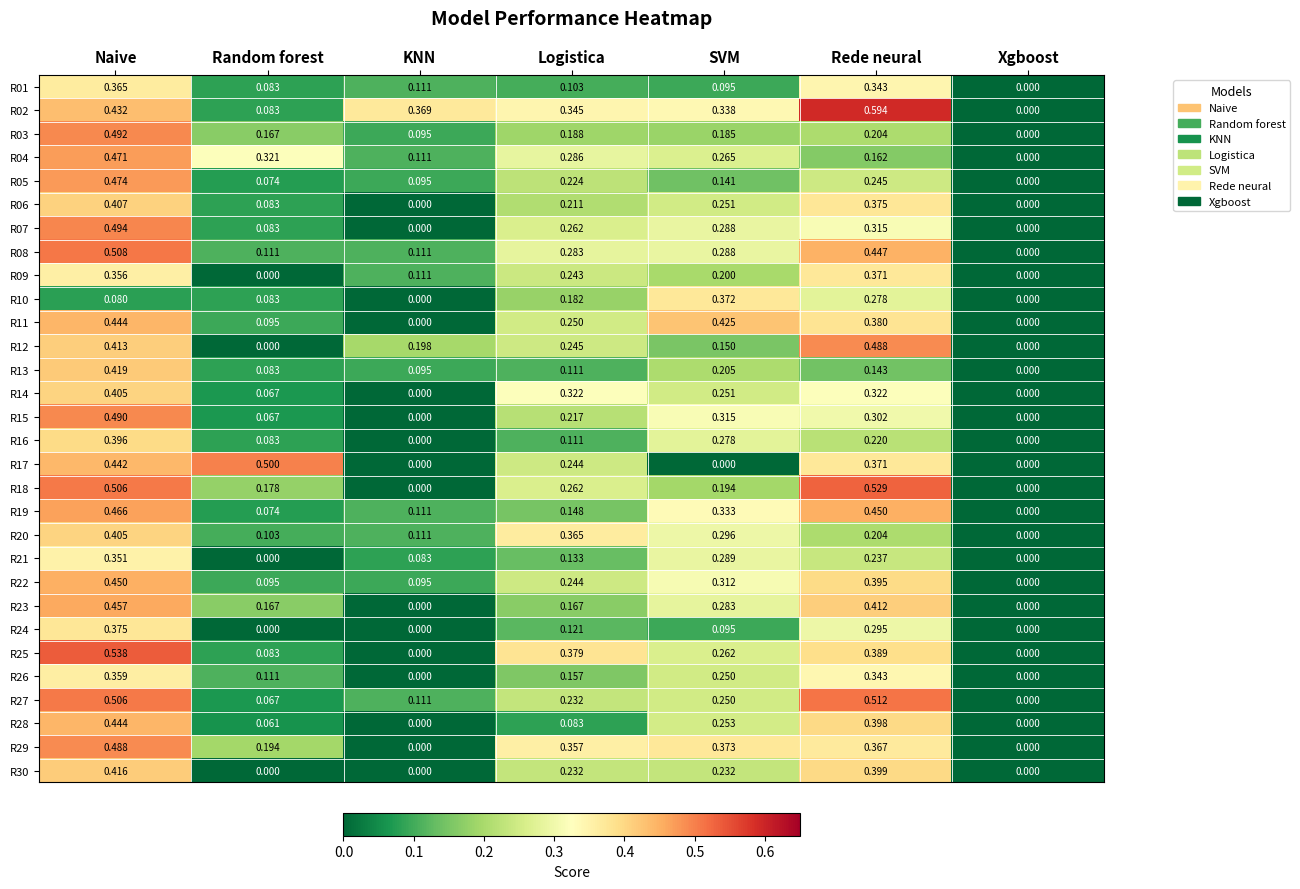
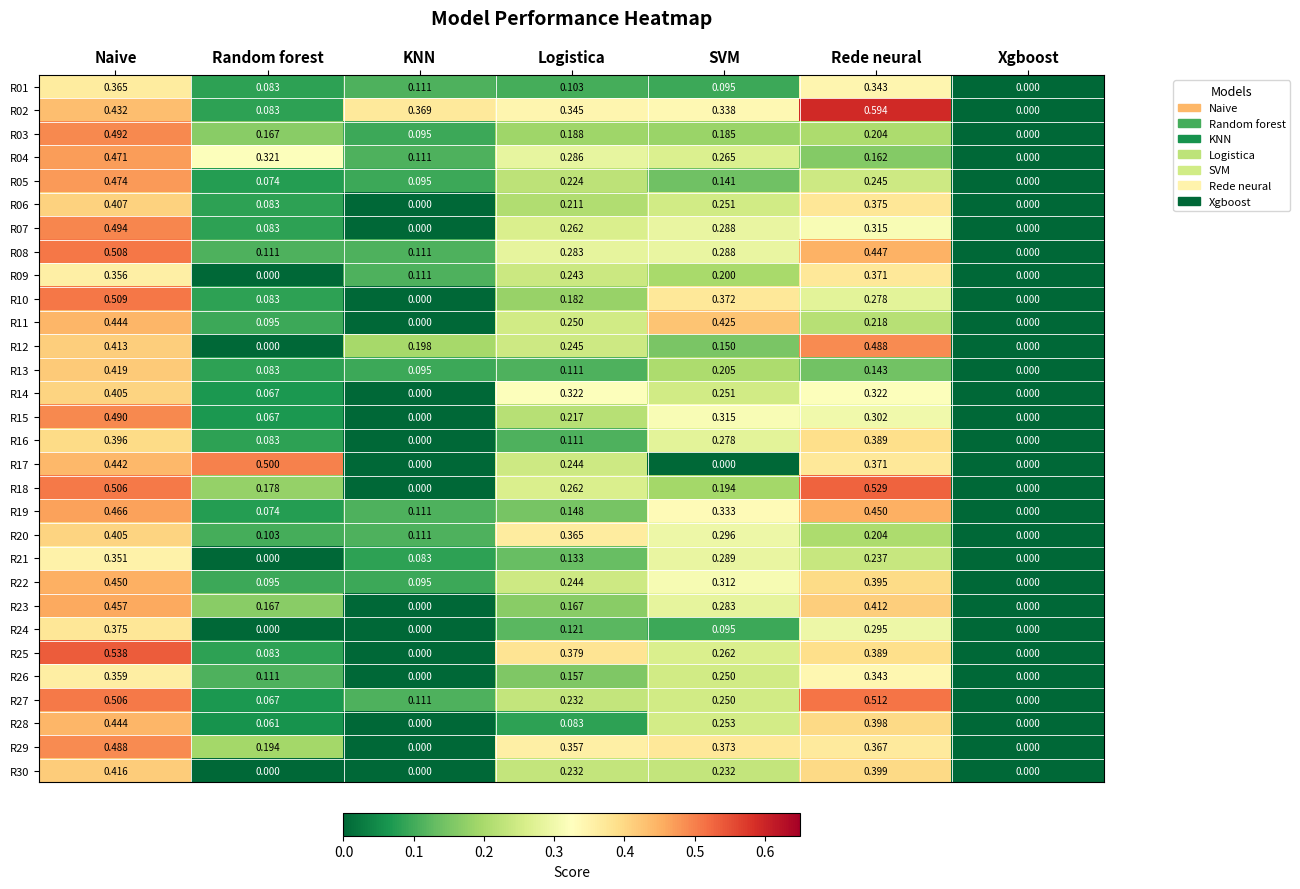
  {
    "R10": {
-     "Naive": 0.080,
+     "Naive": 0.509,
      "Random forest": 0.083,
      "KNN": 0.000,
      "Logistica": 0.182,
      "SVM": 0.372,
      "Rede neural": 0.278,
      "Xgboost": 0.000
    },
    "R11": {
      "Naive": 0.444,
      "Random forest": 0.095,
      "KNN": 0.000,
      "Logistica": 0.250,
      "SVM": 0.425,
-     "Rede neural": 0.380,
+     "Rede neural": 0.218,
      "Xgboost": 0.000
    },
    "R16": {
      "Naive": 0.396,
      "Random forest": 0.083,
      "KNN": 0.000,
      "Logistica": 0.111,
      "SVM": 0.278,
-     "Rede neural": 0.220,
+     "Rede neural": 0.389,
      "Xgboost": 0.000
    }
  }
